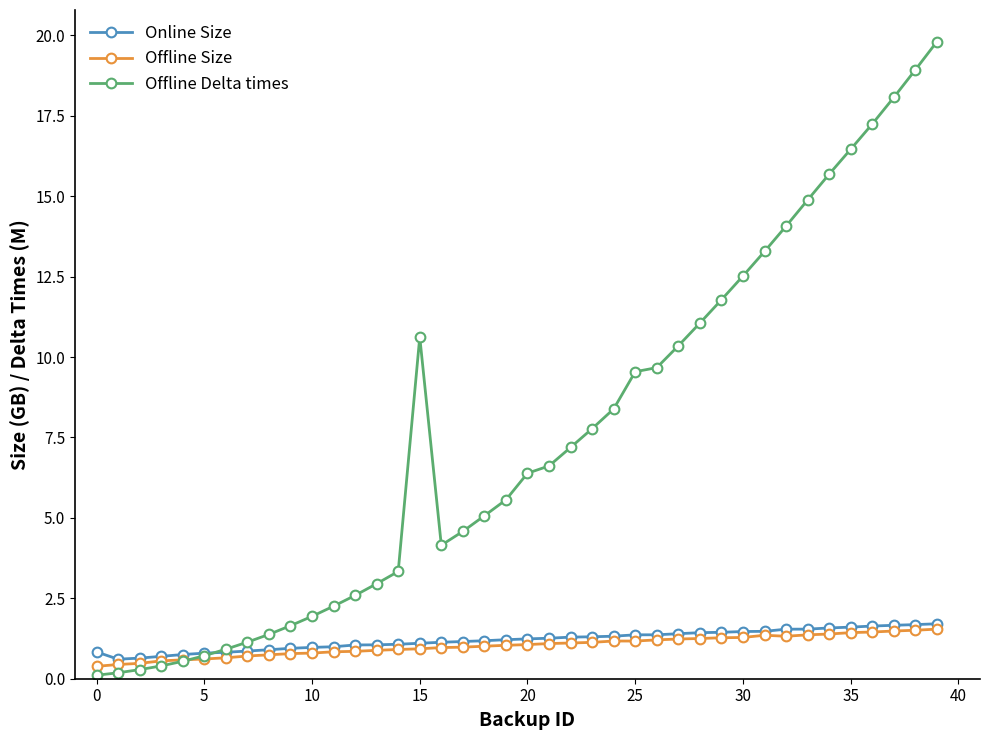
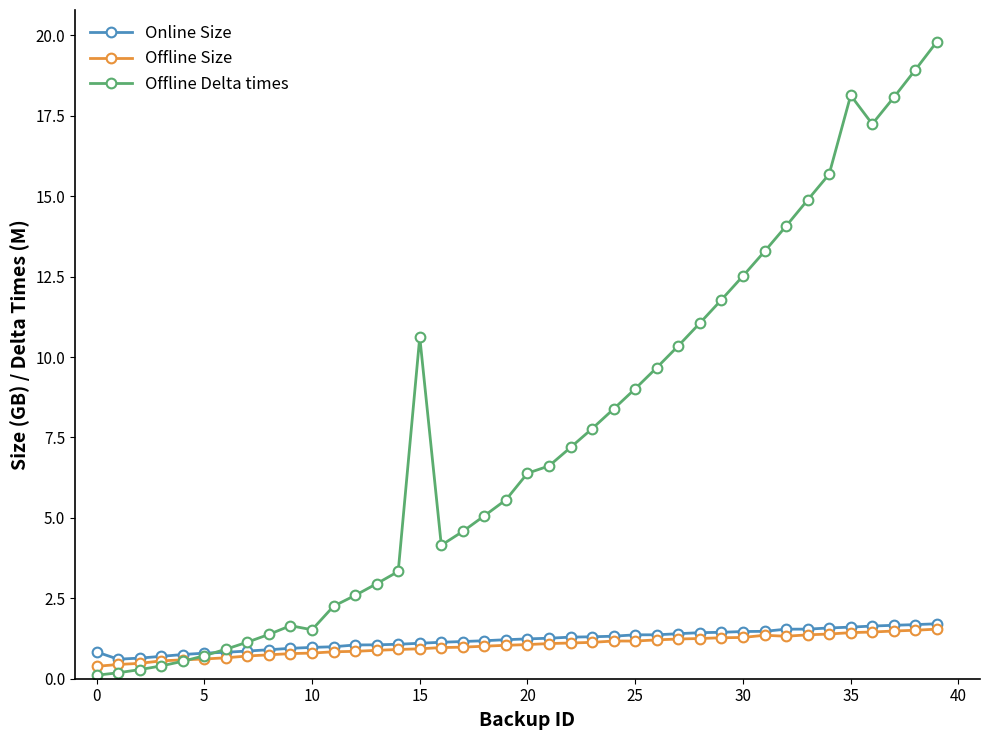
  {
    "Online Size": {
      "0": 0.8,
      "5": 0.8,
      "10": 1.0,
      "15": 1.1,
      "20": 1.2,
      "25": 1.4,
      "30": 1.5,
      "35": 1.6
    },
    "Offline Size": {
      "0": 0.4,
      "5": 0.6,
      "10": 0.8,
      "15": 0.9,
      "20": 1.1,
      "25": 1.2,
      "30": 1.3,
      "35": 1.4
    },
    "Offline Delta times": {
      "0": 0.1,
      "5": 0.7,
-     "10": 1.9,
+     "10": 1.5,
      "15": 10.6,
      "20": 6.4,
-     "25": 9.5,
+     "25": 9.0,
      "30": 12.5,
-     "35": 16.5
+     "35": 18.1
    }
  }
